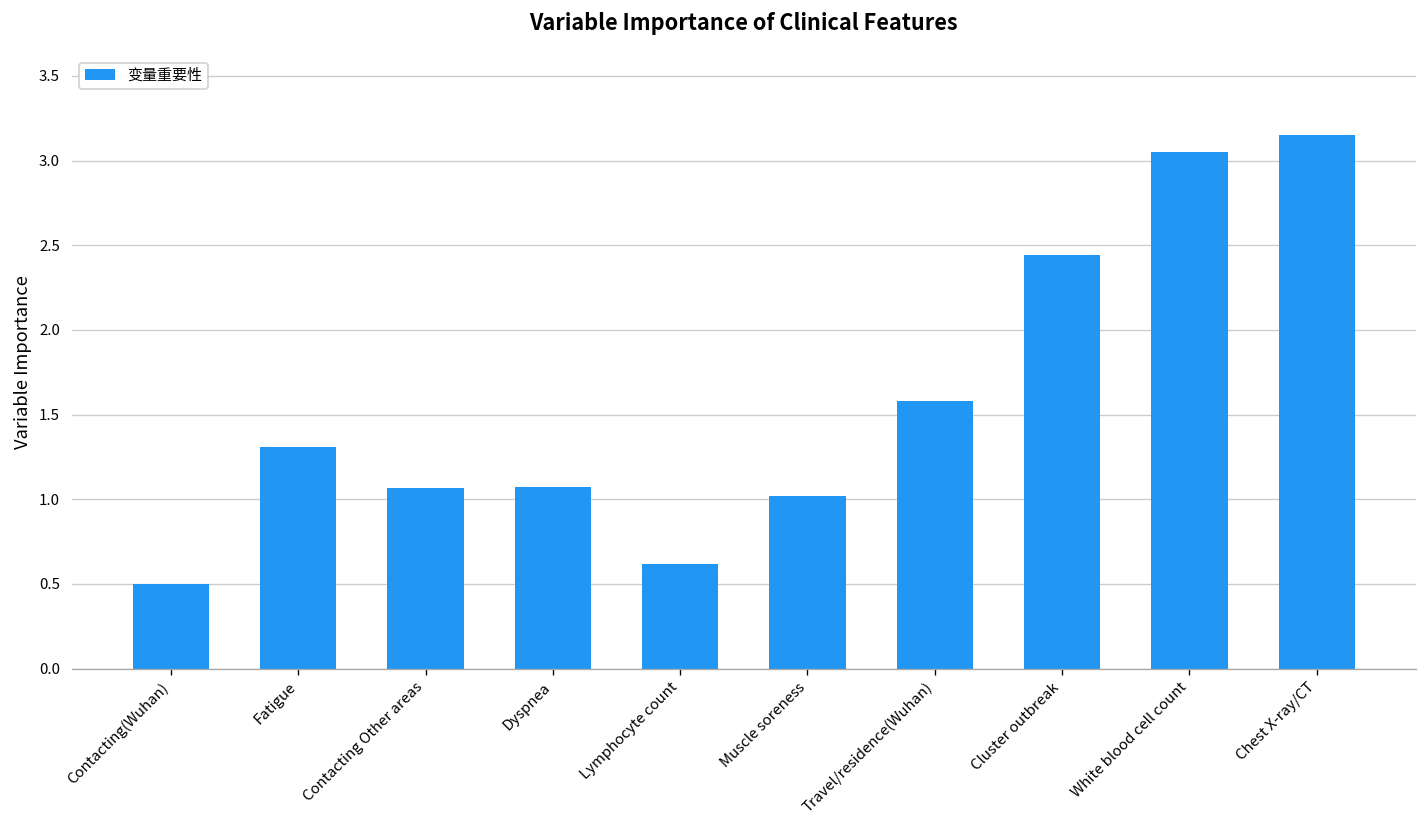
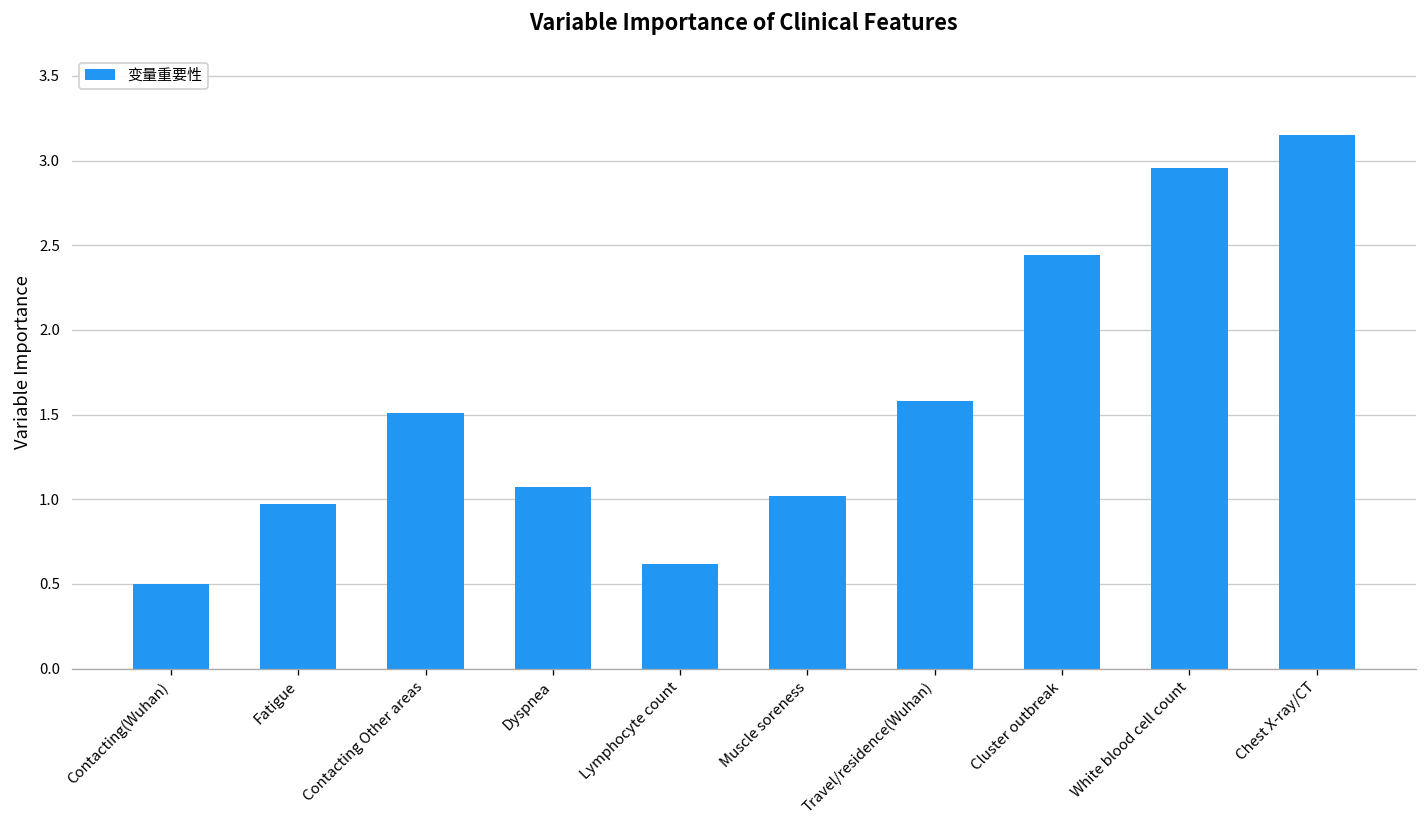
  {
    "Contacting(Wuhan)": 0.50,
-   "Fatigue": 1.31,
-   "Contacting Other areas": 1.07,
+   "Fatigue": 0.97,
+   "Contacting Other areas": 1.51,
    "Dyspnea": 1.07,
    "Lymphocyte count": 0.62,
    "Muscle soreness": 1.02,
    "Travel/residence(Wuhan)": 1.58,
    "Cluster outbreak": 2.44,
-   "White blood cell count": 3.05,
+   "White blood cell count": 2.95,
    "Chest X-ray/CT": 3.15
  }
